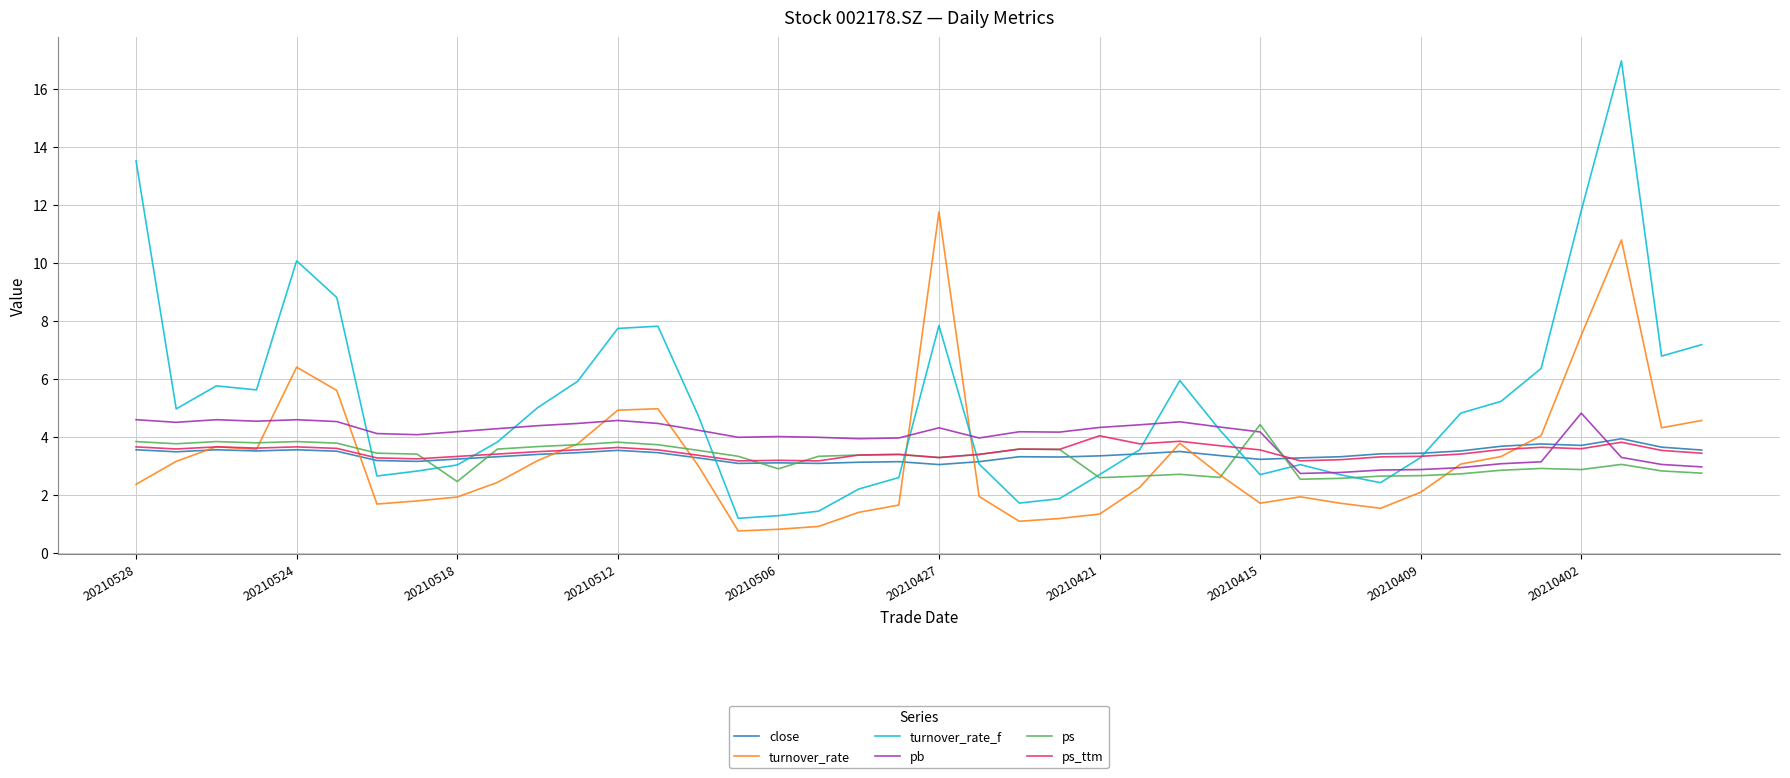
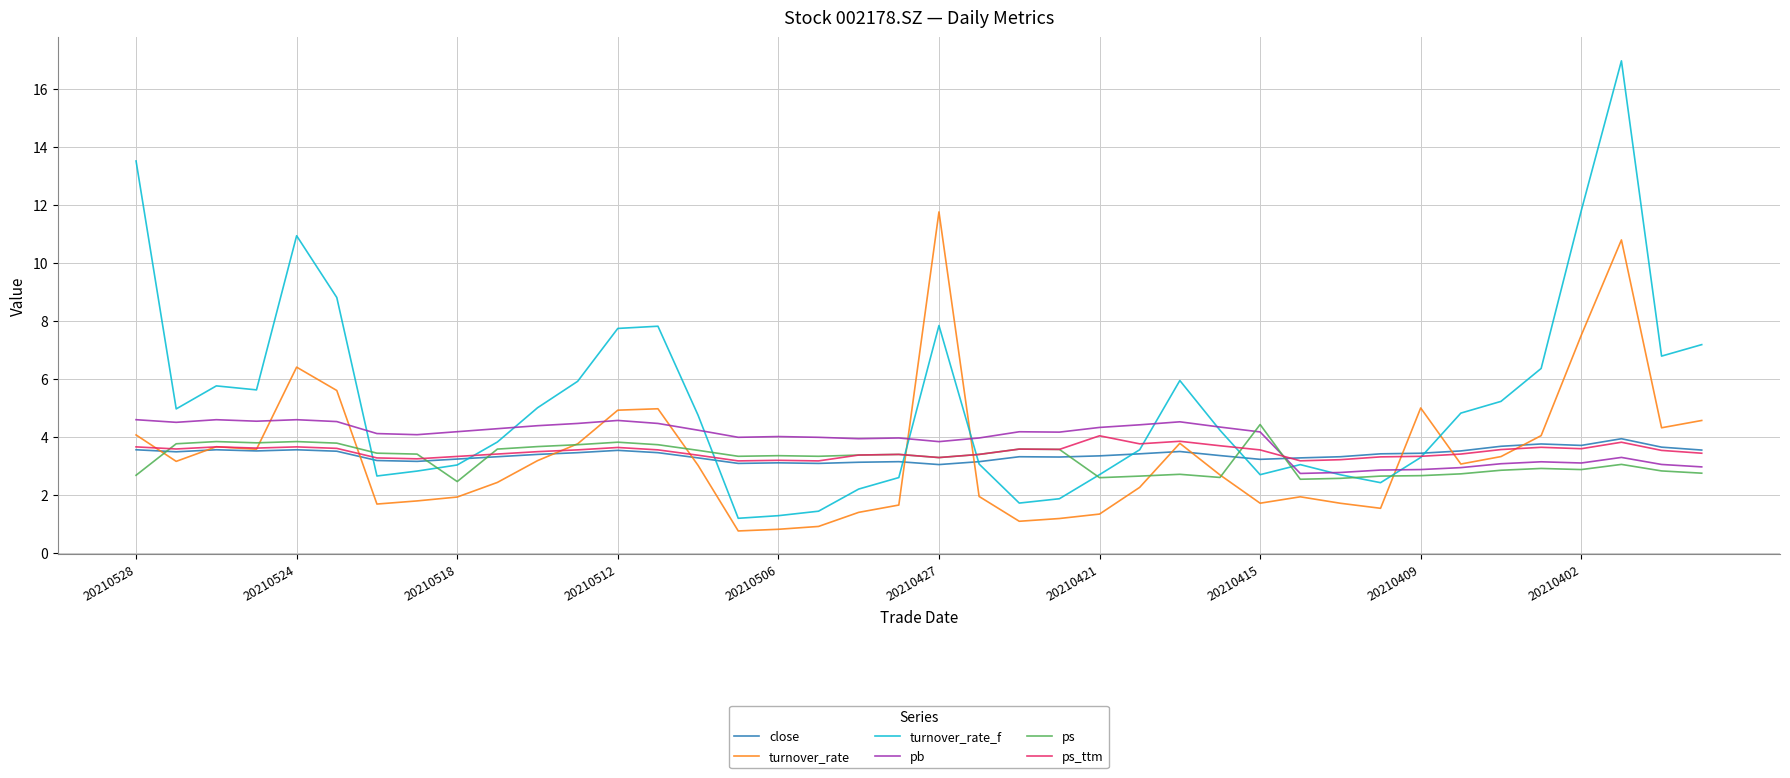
  {
    "close": {
      "20210528": 3.6,
      "20210524": 3.6,
      "20210518": 3.2,
      "20210512": 3.5,
      "20210427": 3.1,
      "20210421": 3.4,
      "20210415": 3.2,
      "20210409": 3.4,
      "20210402": 3.7
    },
    "turnover_rate": {
-     "20210528": 2.4,
+     "20210528": 4.1,
      "20210524": 6.4,
      "20210518": 1.9,
      "20210512": 4.9,
      "20210506": 0.8,
      "20210427": 11.8,
      "20210421": 1.3,
      "20210415": 1.7,
-     "20210409": 2.1,
+     "20210409": 5.0,
      "20210402": 7.5
    },
    "turnover_rate_f": {
      "20210528": 13.5,
-     "20210524": 10.1,
+     "20210524": 10.9,
      "20210518": 3.0,
      "20210512": 7.7,
      "20210506": 1.3,
      "20210427": 7.8,
      "20210421": 2.7,
      "20210415": 2.7,
      "20210402": 11.8
    },
    "pb": {
      "20210528": 4.6,
      "20210524": 4.6,
      "20210518": 4.2,
      "20210512": 4.6,
      "20210506": 4.0,
-     "20210427": 4.3,
+     "20210427": 3.8,
      "20210421": 4.3,
      "20210415": 4.2,
      "20210409": 2.9,
-     "20210402": 4.8
+     "20210402": 3.1
    },
    "ps": {
-     "20210528": 3.8,
+     "20210528": 2.7,
      "20210524": 3.8,
      "20210518": 2.5,
      "20210512": 3.8,
-     "20210506": 2.9,
+     "20210506": 3.4,
      "20210421": 2.6,
      "20210415": 4.4,
      "20210409": 2.7,
      "20210402": 2.9
    },
    "ps_ttm": {
      "20210528": 3.7,
      "20210524": 3.7,
      "20210518": 3.3,
      "20210512": 3.6,
      "20210421": 4.0,
      "20210415": 3.6,
      "20210402": 3.6
    }
  }
